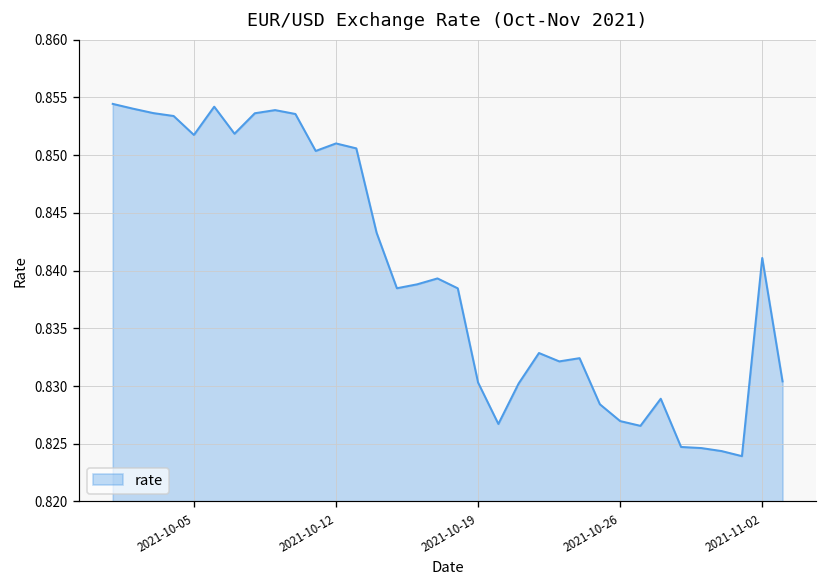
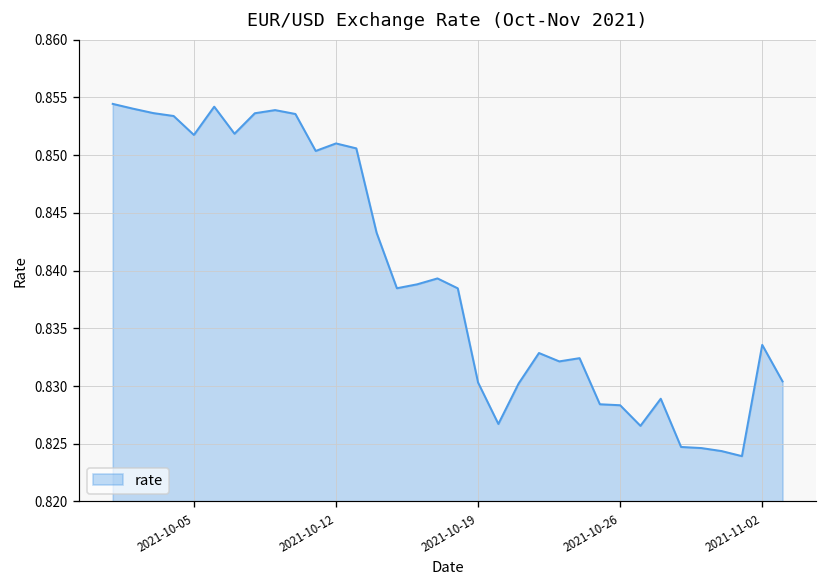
  {
    "2021-10-05": 0.852,
    "2021-10-12": 0.851,
    "2021-10-19": 0.830,
-   "2021-10-26": 0.827,
-   "2021-11-02": 0.841
+   "2021-10-26": 0.828,
+   "2021-11-02": 0.834
  }
